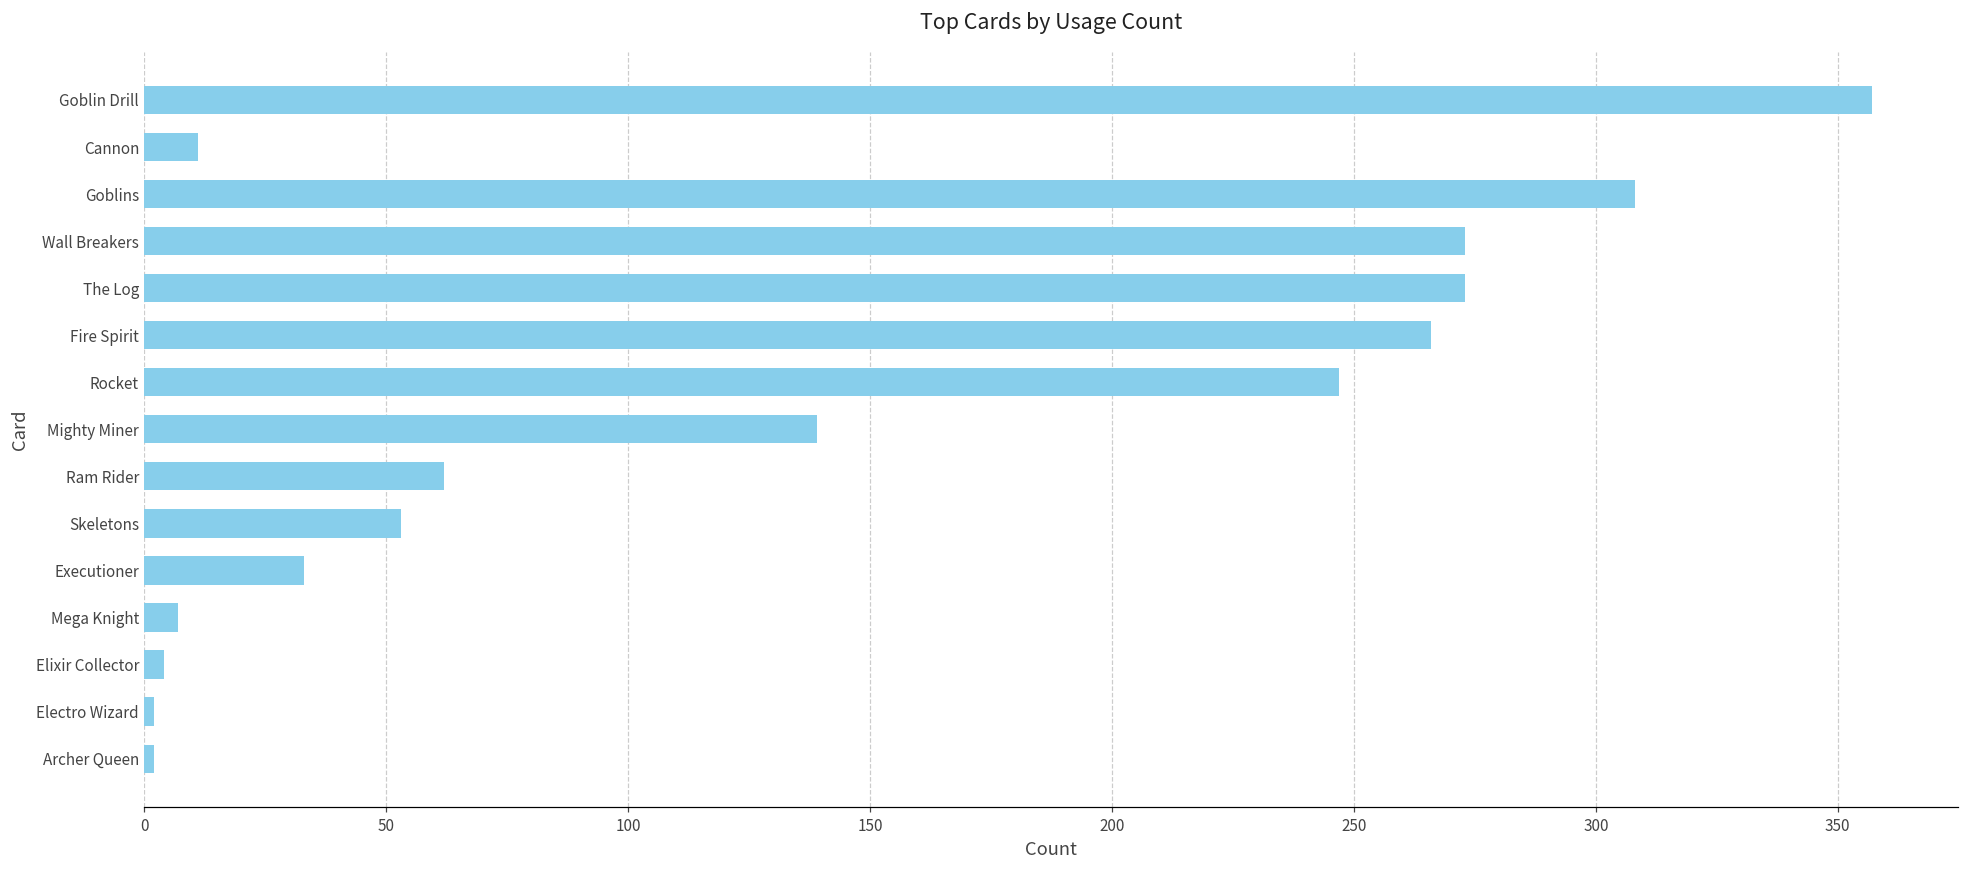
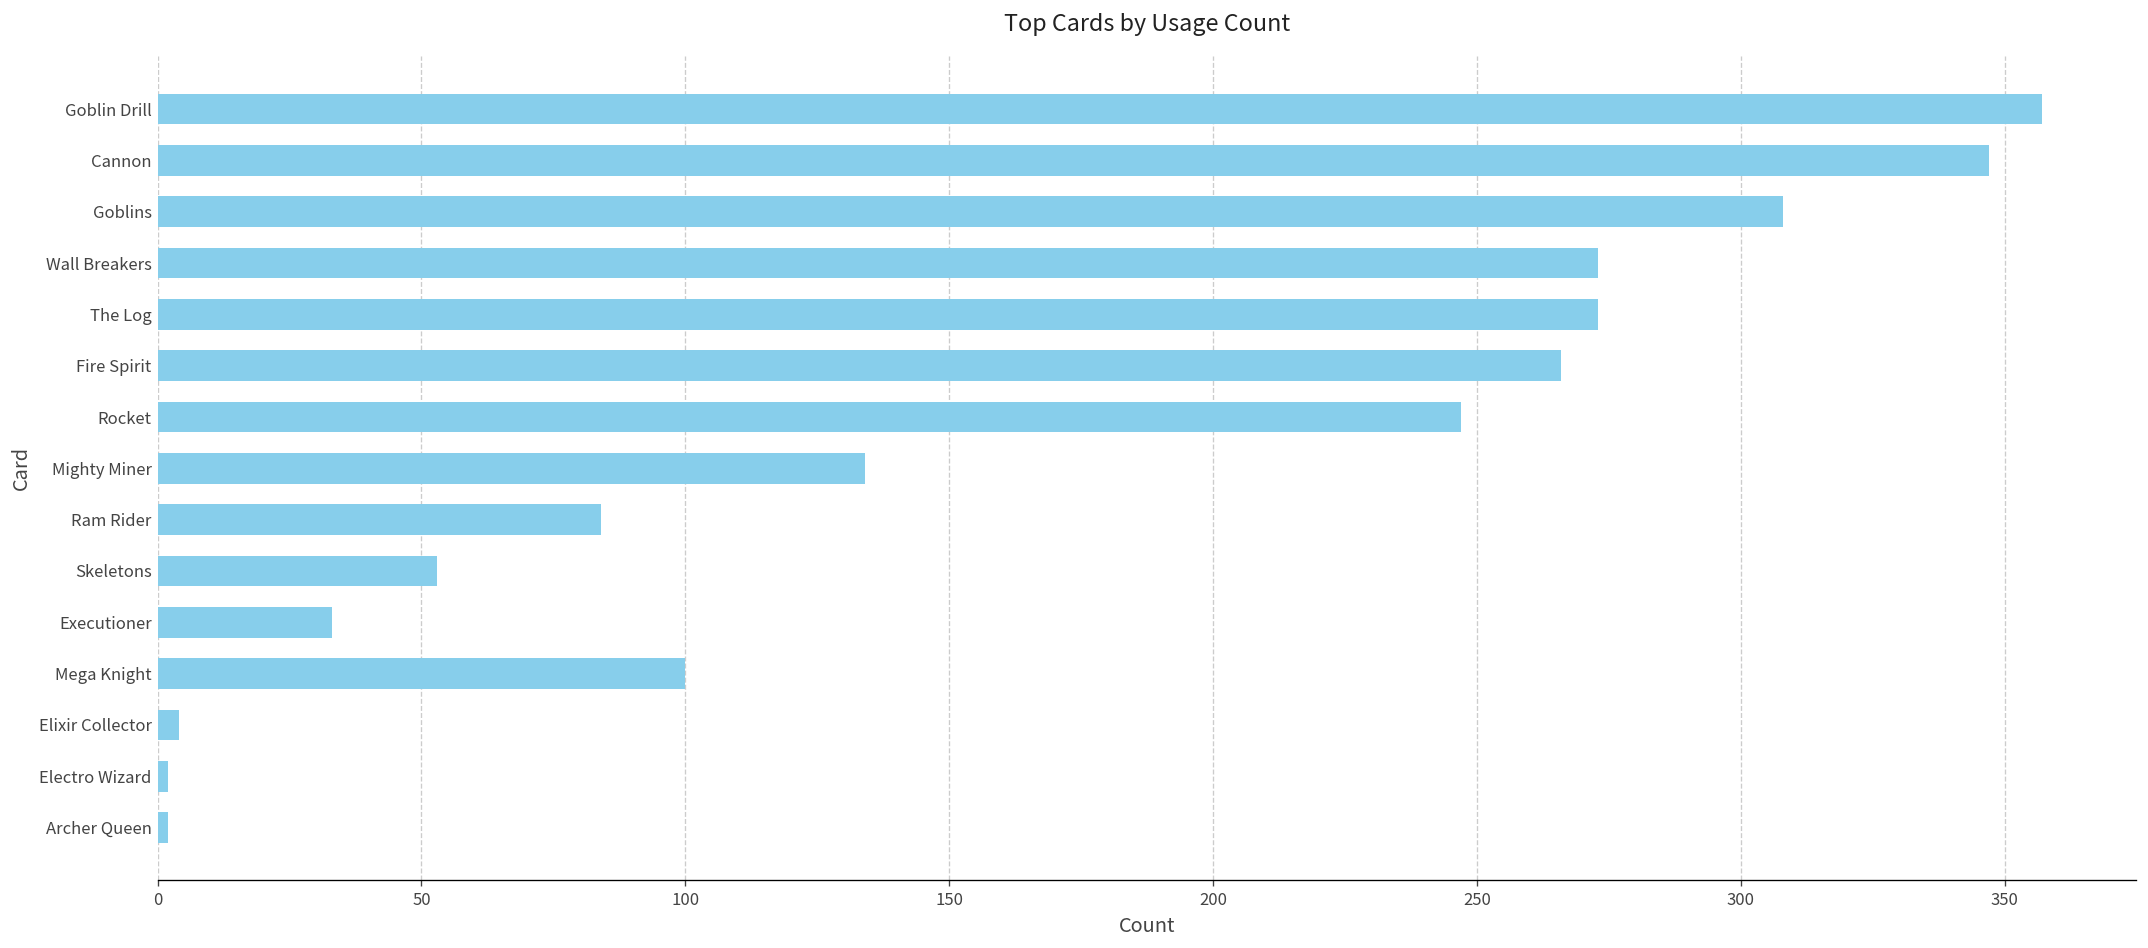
  {
    "Goblin Drill": 357,
-   "Cannon": 11,
+   "Cannon": 347,
    "Goblins": 308,
    "Wall Breakers": 273,
    "The Log": 273,
    "Fire Spirit": 266,
    "Rocket": 247,
-   "Mighty Miner": 139,
-   "Ram Rider": 62,
+   "Mighty Miner": 134,
+   "Ram Rider": 84,
    "Skeletons": 53,
    "Executioner": 33,
-   "Mega Knight": 7,
+   "Mega Knight": 100,
    "Elixir Collector": 4,
    "Electro Wizard": 2,
    "Archer Queen": 2
  }
